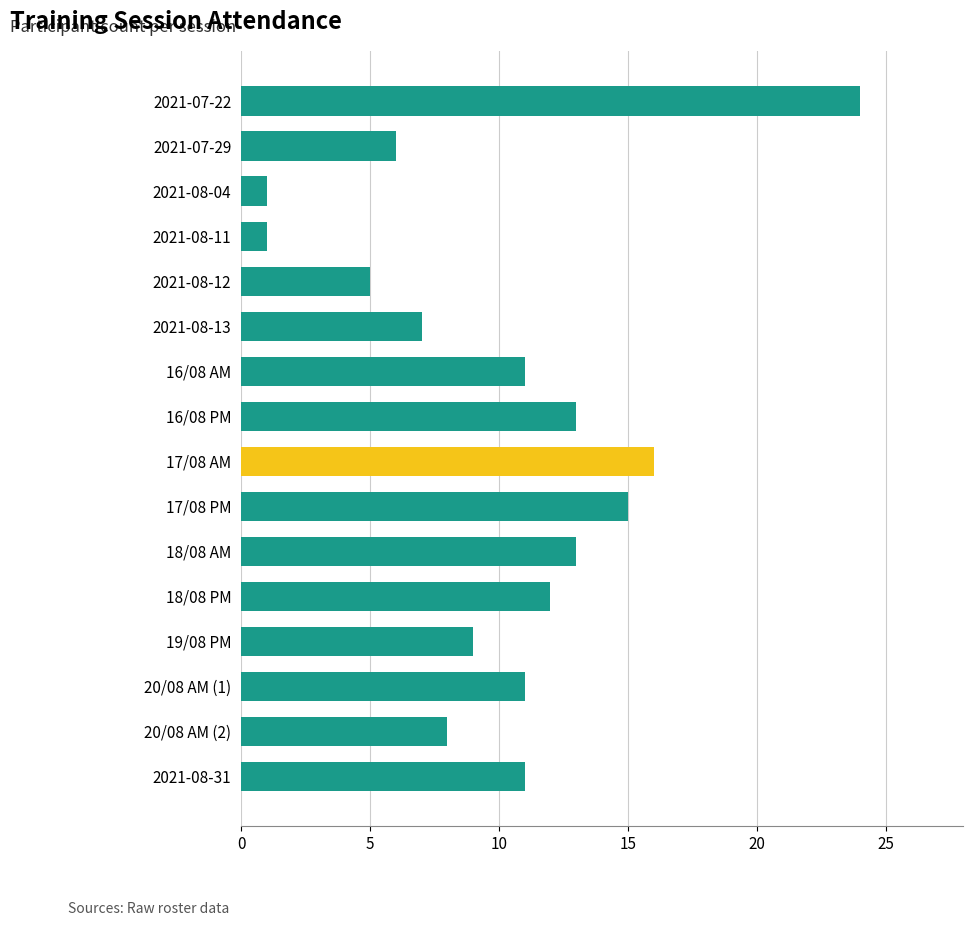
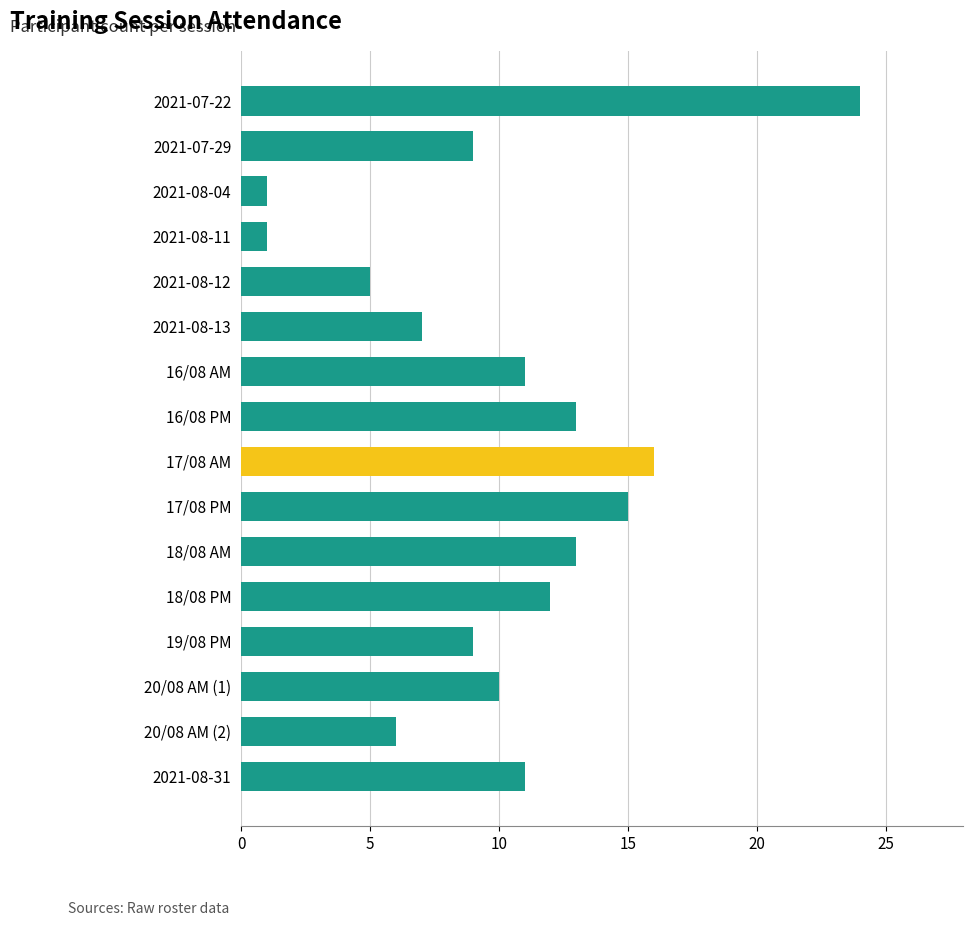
  {
    "2021-07-22": 24,
-   "2021-07-29": 6,
+   "2021-07-29": 9,
    "2021-08-04": 1,
    "2021-08-11": 1,
    "2021-08-12": 5,
    "2021-08-13": 7,
    "16/08 AM": 11,
    "16/08 PM": 13,
    "17/08 AM": 16,
    "17/08 PM": 15,
    "18/08 AM": 13,
    "18/08 PM": 12,
    "19/08 PM": 9,
-   "20/08 AM (1)": 11,
-   "20/08 AM (2)": 8,
+   "20/08 AM (1)": 10,
+   "20/08 AM (2)": 6,
    "2021-08-31": 11
  }
